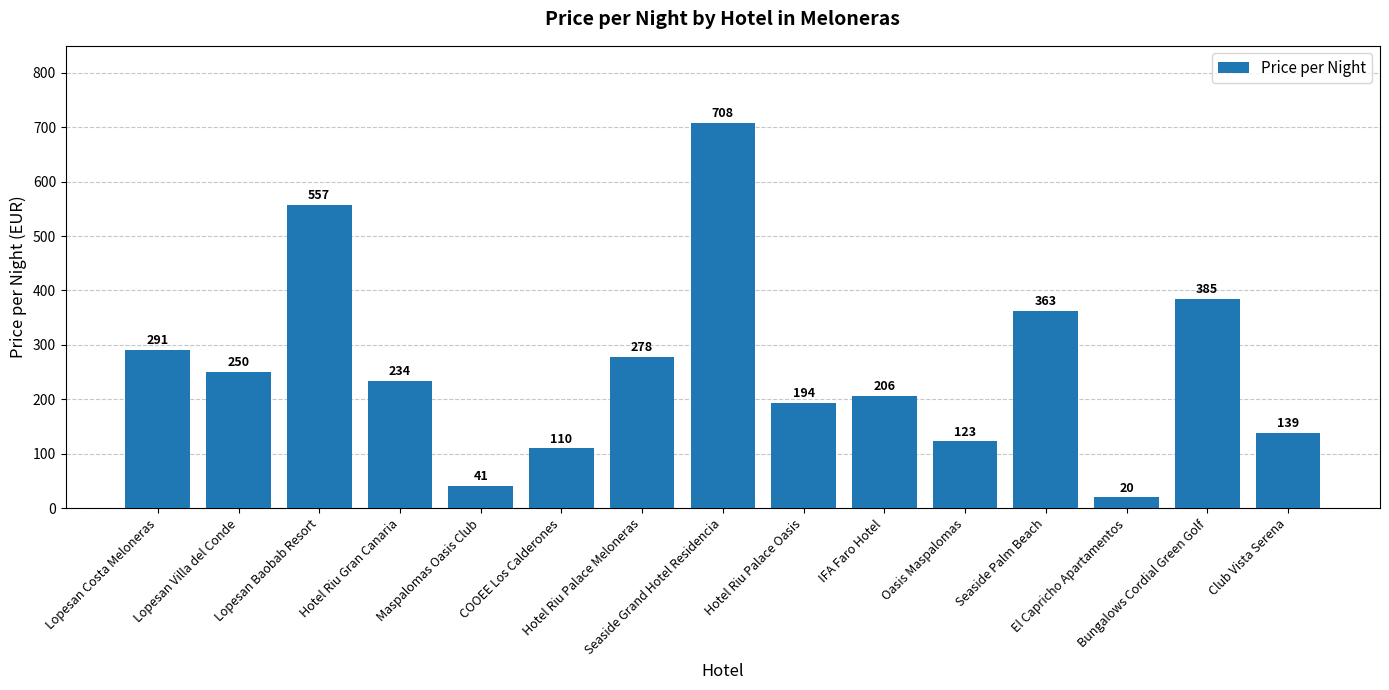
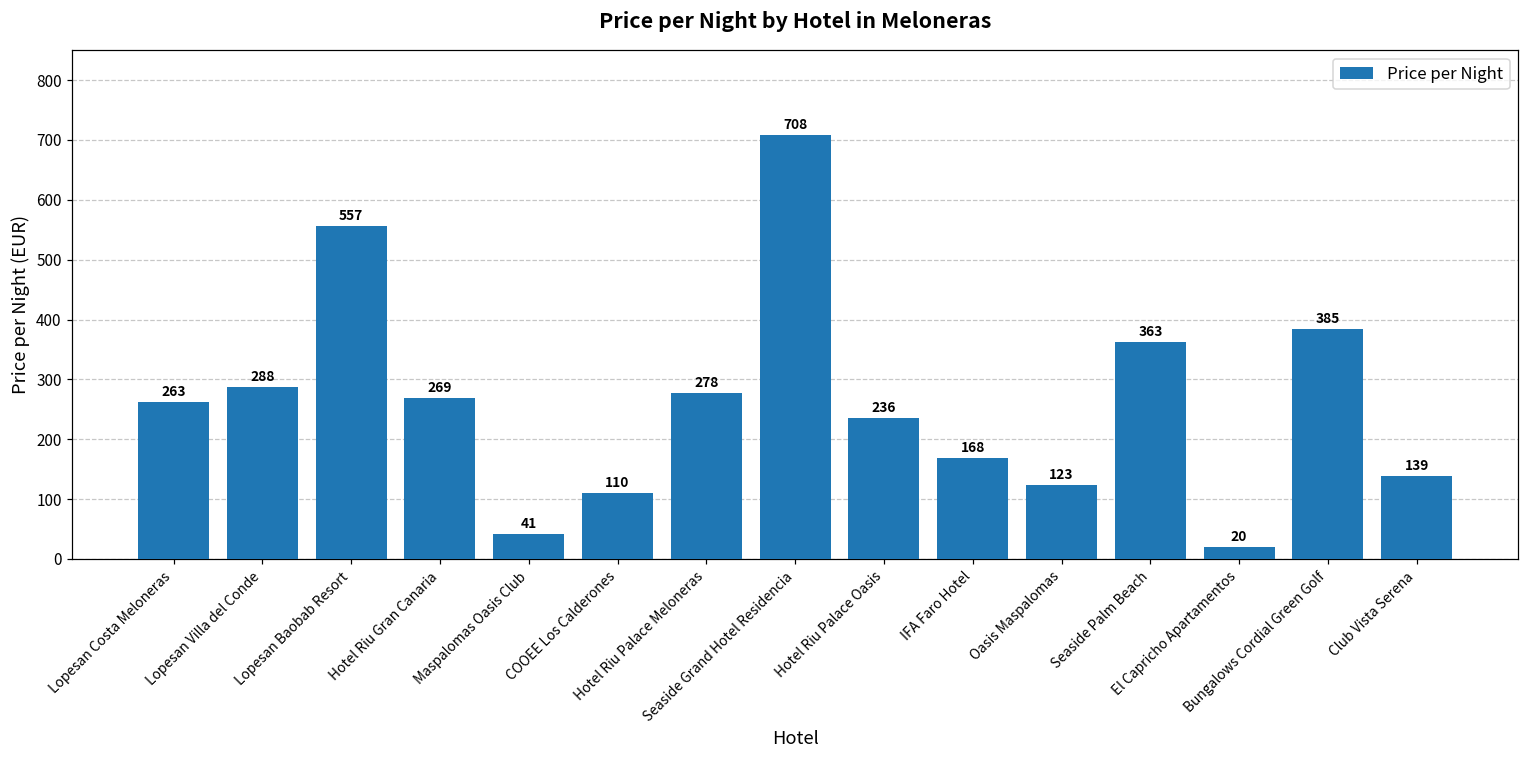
  {
-   "Lopesan Costa Meloneras": 291,
-   "Lopesan Villa del Conde": 250,
+   "Lopesan Costa Meloneras": 263,
+   "Lopesan Villa del Conde": 288,
    "Lopesan Baobab Resort": 557,
-   "Hotel Riu Gran Canaria": 234,
+   "Hotel Riu Gran Canaria": 269,
    "Maspalomas Oasis Club": 41,
    "COOEE Los Calderones": 110,
    "Hotel Riu Palace Meloneras": 278,
    "Seaside Grand Hotel Residencia": 708,
-   "Hotel Riu Palace Oasis": 194,
-   "IFA Faro Hotel": 206,
+   "Hotel Riu Palace Oasis": 236,
+   "IFA Faro Hotel": 168,
    "Oasis Maspalomas": 123,
    "Seaside Palm Beach": 363,
    "El Capricho Apartamentos": 20,
    "Bungalows Cordial Green Golf": 385,
    "Club Vista Serena": 139
  }
